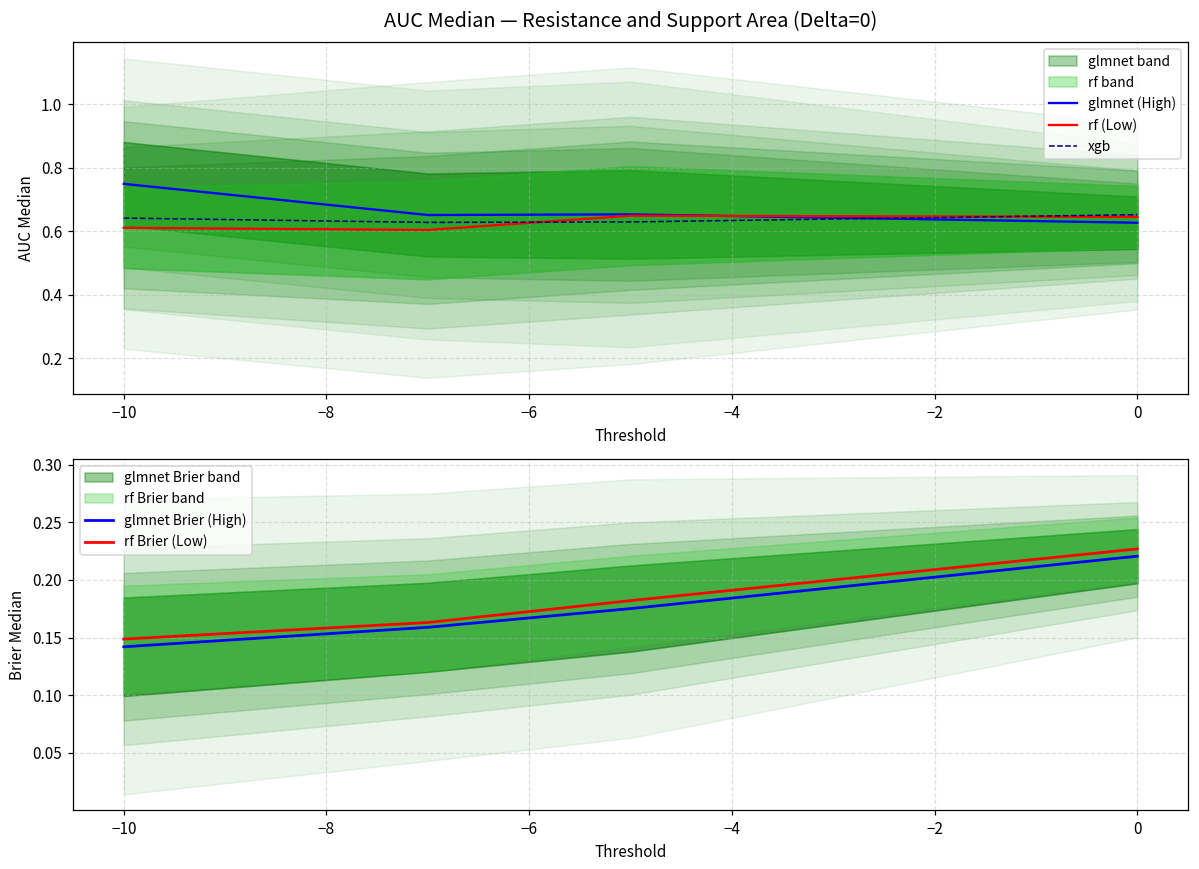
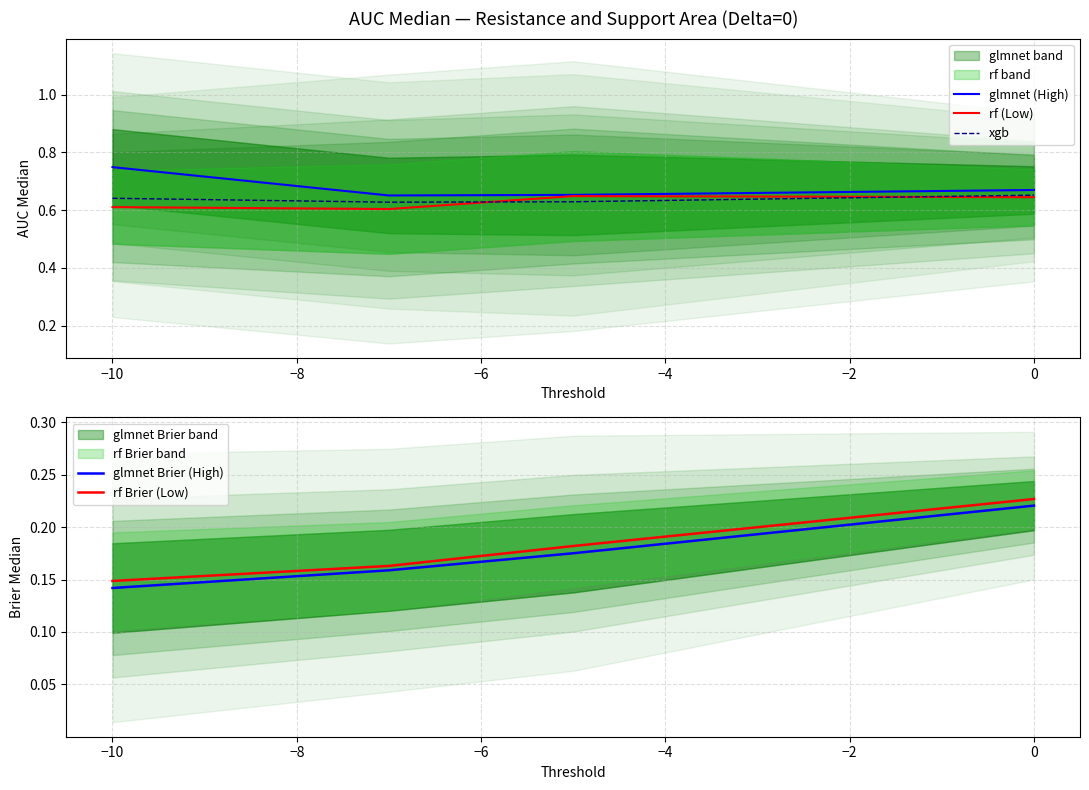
  {
    "AUC Median — Resistance and Support Area (Delta=0)": {
      "glmnet (High)": {
        "−10": 0.75,
-       "0": 0.63
+       "0": 0.67
      },
      "rf (Low)": {
        "−10": 0.61
      },
      "xgb": {
        "−10": 0.64
      }
    }
  }
